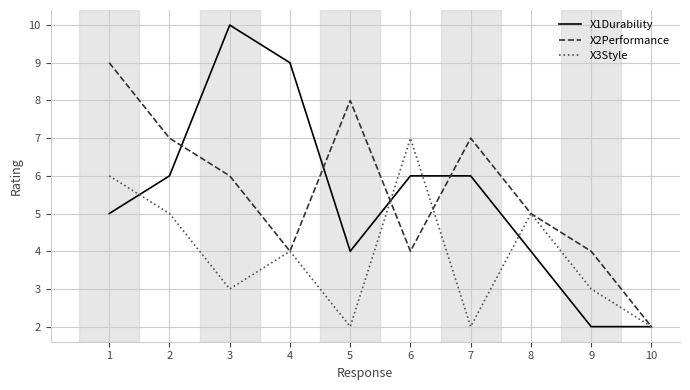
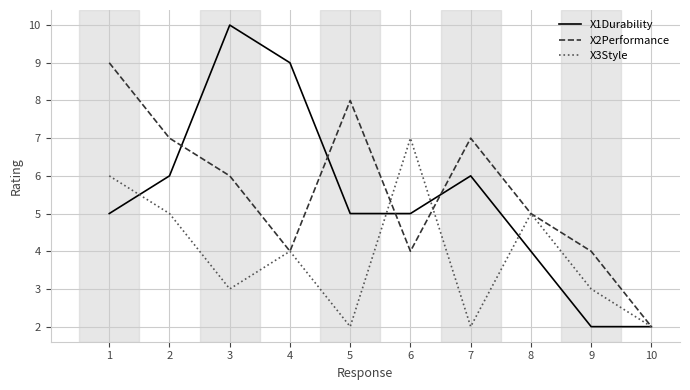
  {
    "X1Durability": {
      "1": 5,
      "2": 6,
      "3": 10,
      "4": 9,
-     "5": 4,
-     "6": 6,
+     "5": 5,
+     "6": 5,
      "7": 6,
      "8": 4,
      "9": 2
    }
  }
